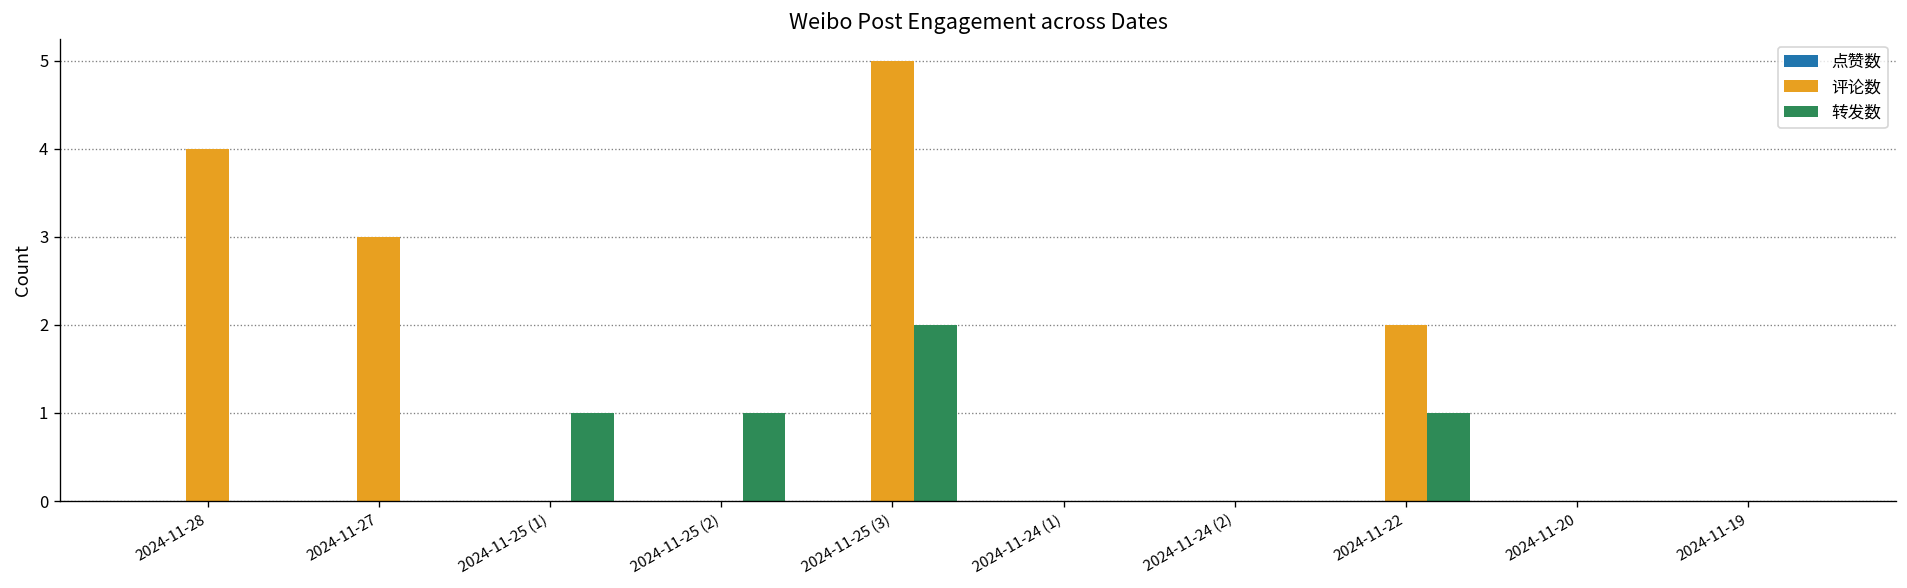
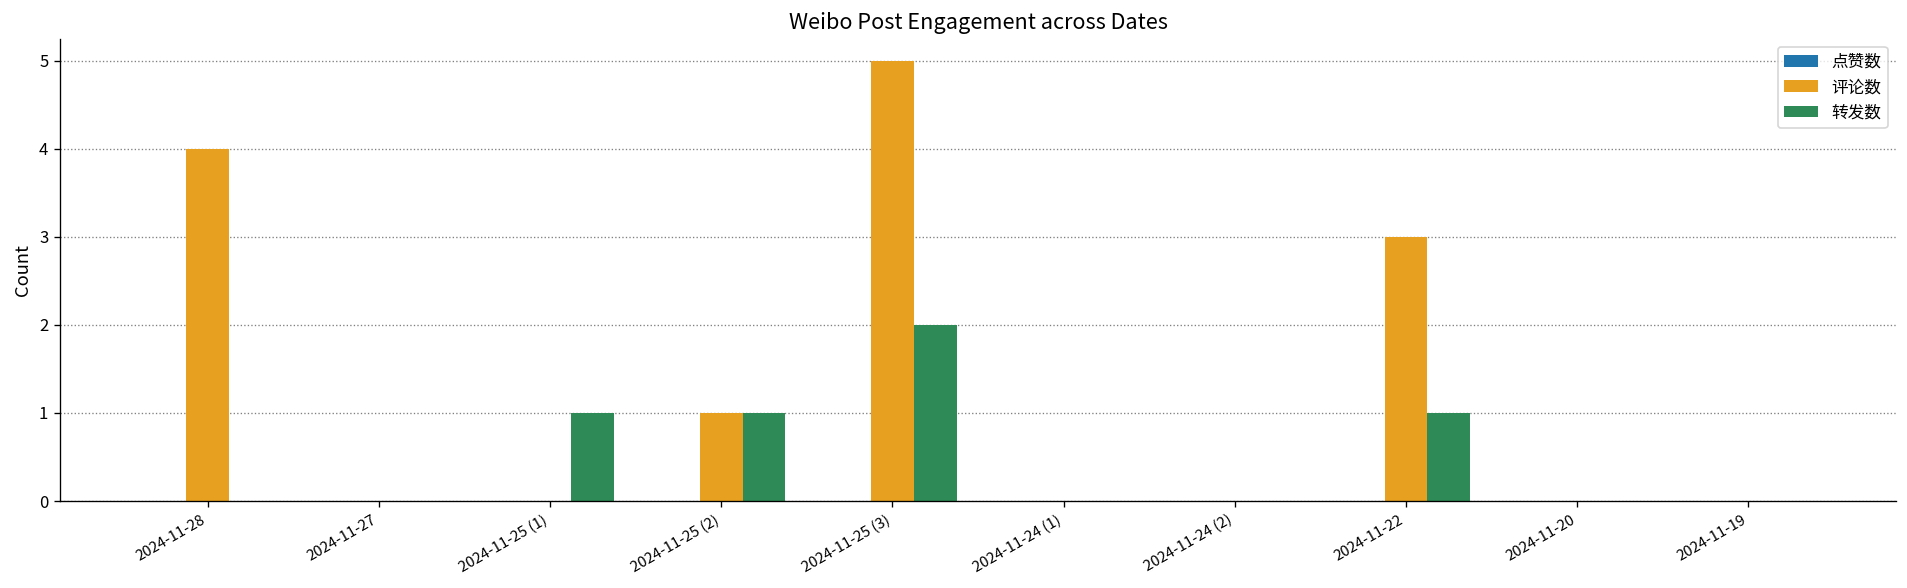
  {
    "点赞数": {
      "2024-11-28": 0,
      "2024-11-27": 0,
      "2024-11-25 (1)": 0,
      "2024-11-25 (2)": 0,
      "2024-11-25 (3)": 0,
      "2024-11-24 (1)": 0,
      "2024-11-24 (2)": 0,
      "2024-11-22": 0,
      "2024-11-20": 0,
      "2024-11-19": 0
    },
    "评论数": {
      "2024-11-28": 4,
-     "2024-11-27": 3,
+     "2024-11-27": 0,
      "2024-11-25 (1)": 0,
-     "2024-11-25 (2)": 0,
+     "2024-11-25 (2)": 1,
      "2024-11-25 (3)": 5,
      "2024-11-24 (1)": 0,
      "2024-11-24 (2)": 0,
-     "2024-11-22": 2,
+     "2024-11-22": 3,
      "2024-11-20": 0,
      "2024-11-19": 0
    },
    "转发数": {
      "2024-11-28": 0,
      "2024-11-27": 0,
      "2024-11-25 (1)": 1,
      "2024-11-25 (2)": 1,
      "2024-11-25 (3)": 2,
      "2024-11-24 (1)": 0,
      "2024-11-24 (2)": 0,
      "2024-11-22": 1,
      "2024-11-20": 0,
      "2024-11-19": 0
    }
  }
